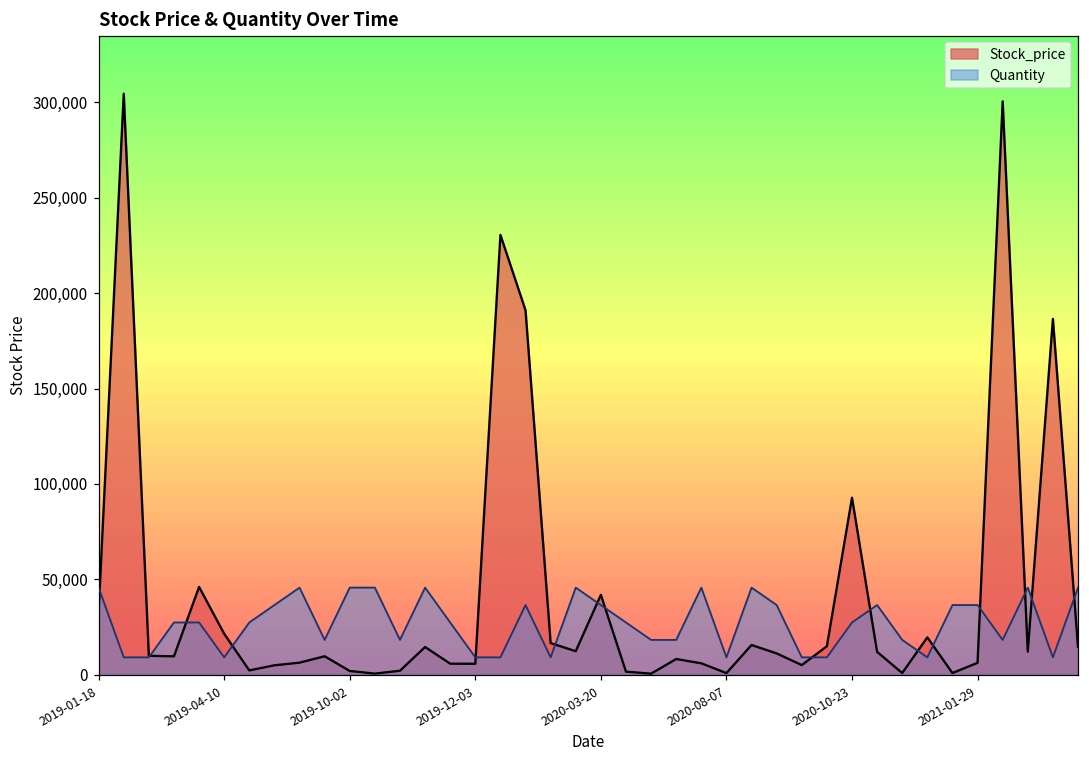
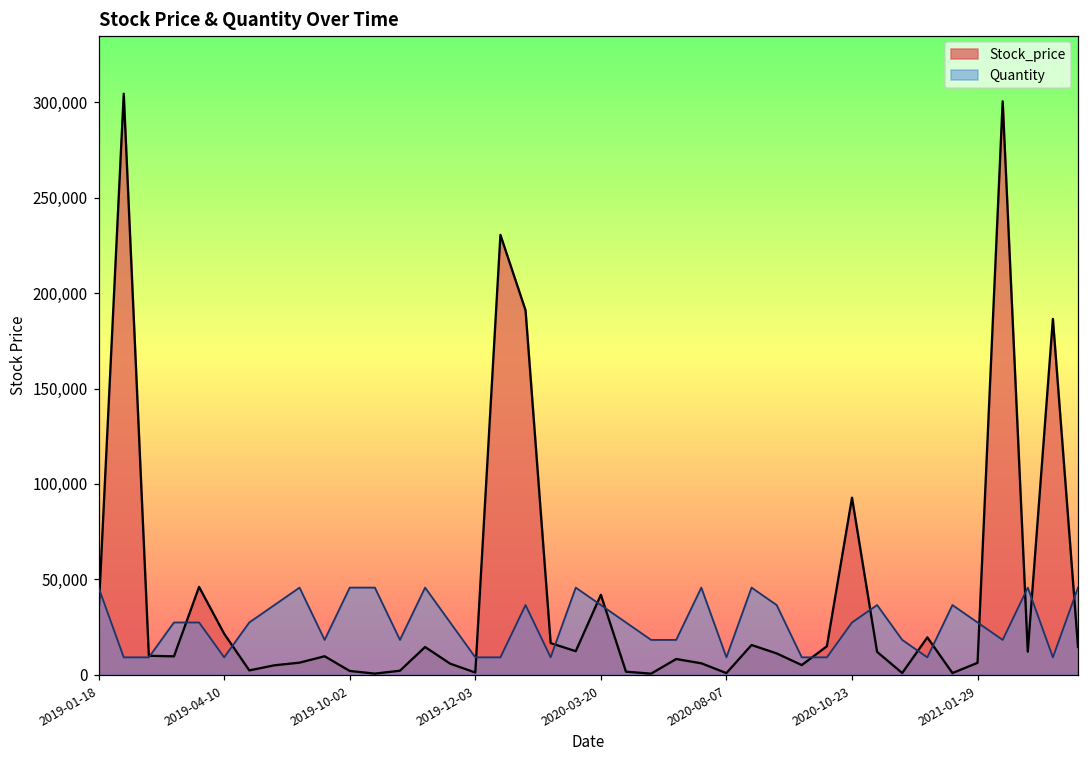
  {
    "Stock_price": {
      "2019-01-18": "33,000",
      "2019-04-10": "21,000",
      "2019-10-02": "2,000",
-     "2019-12-03": "6,000",
+     "2019-12-03": "1,000",
      "2020-03-20": "42,000",
      "2020-08-07": "1,000",
      "2020-10-23": "93,000",
      "2021-01-29": "6,000"
    },
    "Quantity": {
      "2019-01-18": "46,000",
      "2019-04-10": "9,000",
      "2019-10-02": "46,000",
      "2019-12-03": "9,000",
      "2020-03-20": "37,000",
      "2020-08-07": "9,000",
      "2020-10-23": "27,000",
-     "2021-01-29": "37,000"
+     "2021-01-29": "27,000"
    }
  }
